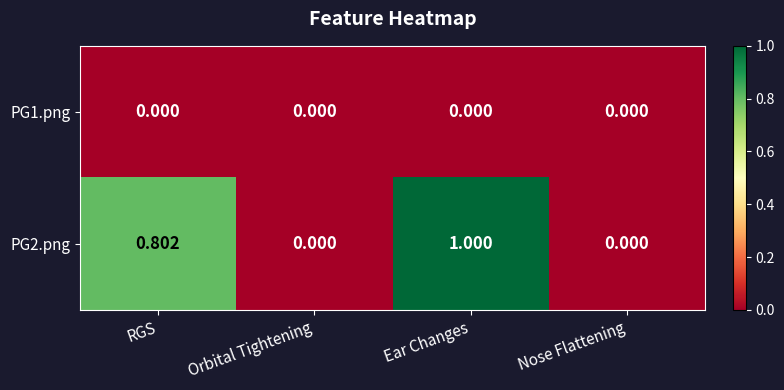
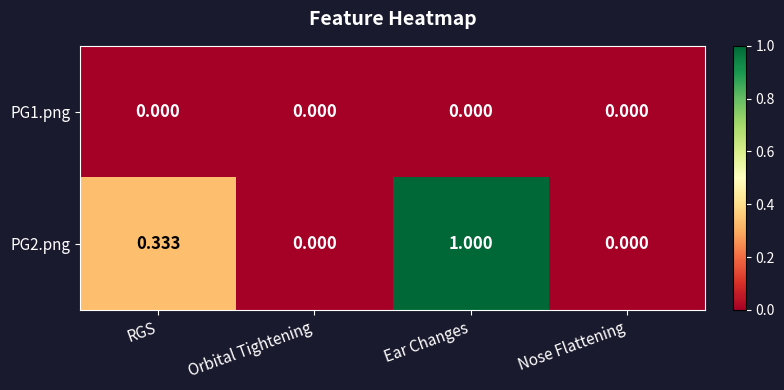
  {
    "PG1.png": {
      "RGS": 0.000,
      "Orbital Tightening": 0.000,
      "Ear Changes": 0.000,
      "Nose Flattening": 0.000
    },
    "PG2.png": {
-     "RGS": 0.802,
+     "RGS": 0.333,
      "Orbital Tightening": 0.000,
      "Ear Changes": 1.000,
      "Nose Flattening": 0.000
    }
  }
